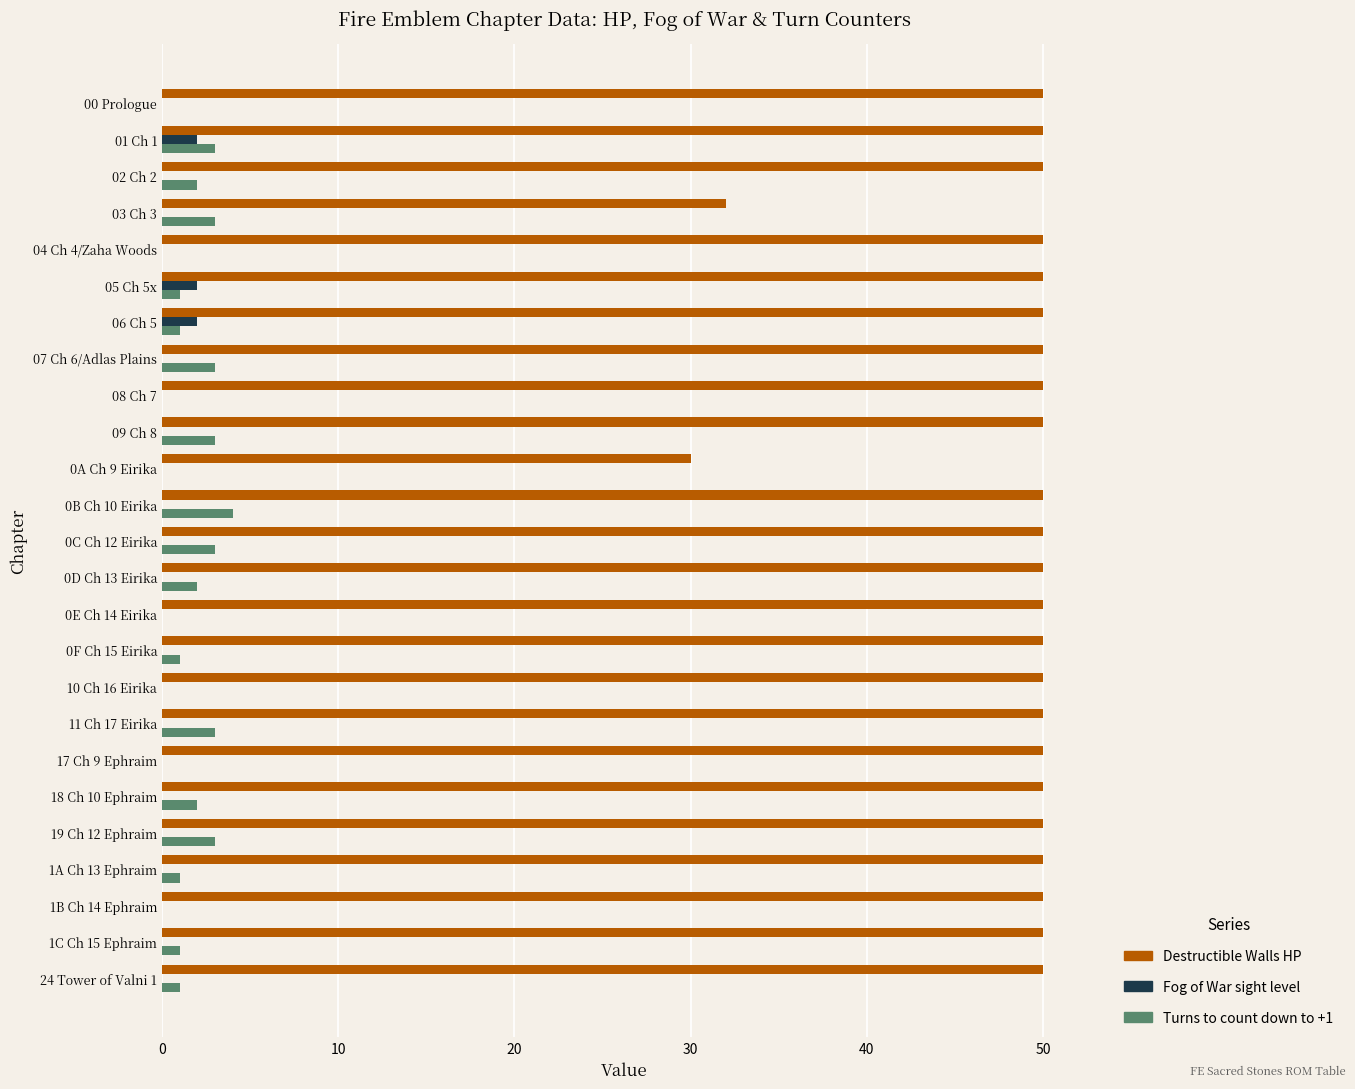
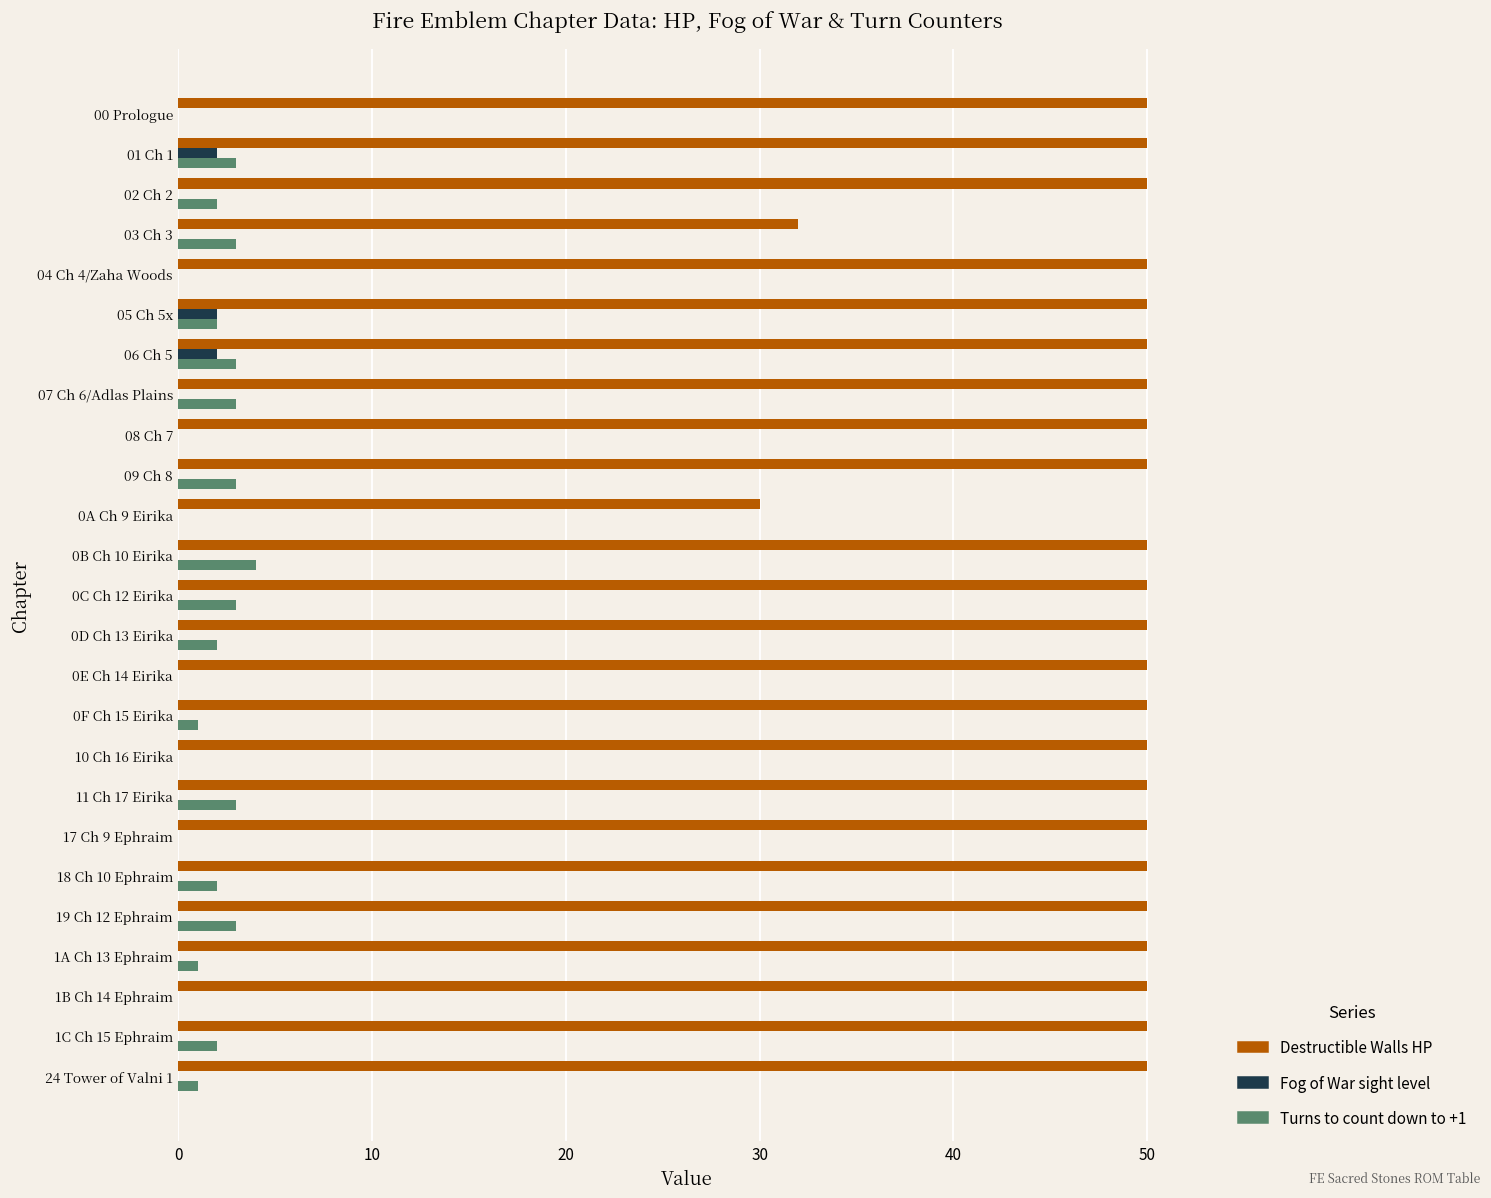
  {
    "Destructible Walls HP": {
      "00 Prologue": 50,
      "01 Ch 1": 50,
      "02 Ch 2": 50,
      "03 Ch 3": 32,
      "04 Ch 4/Zaha Woods": 50,
      "05 Ch 5x": 50,
      "06 Ch 5": 50,
      "07 Ch 6/Adlas Plains": 50,
      "08 Ch 7": 50,
      "09 Ch 8": 50,
      "0A Ch 9 Eirika": 30,
      "0B Ch 10 Eirika": 50,
      "0C Ch 12 Eirika": 50,
      "0D Ch 13 Eirika": 50,
      "0E Ch 14 Eirika": 50,
      "0F Ch 15 Eirika": 50,
      "10 Ch 16 Eirika": 50,
      "11 Ch 17 Eirika": 50,
      "17 Ch 9 Ephraim": 50,
      "18 Ch 10 Ephraim": 50,
      "19 Ch 12 Ephraim": 50,
      "1A Ch 13 Ephraim": 50,
      "1B Ch 14 Ephraim": 50,
      "1C Ch 15 Ephraim": 50,
      "24 Tower of Valni 1": 50
    },
    "Fog of War sight level": {
      "00 Prologue": 0,
      "01 Ch 1": 2,
      "02 Ch 2": 0,
      "03 Ch 3": 0,
      "04 Ch 4/Zaha Woods": 0,
      "05 Ch 5x": 2,
      "06 Ch 5": 2,
      "07 Ch 6/Adlas Plains": 0,
      "08 Ch 7": 0,
      "09 Ch 8": 0,
      "0A Ch 9 Eirika": 0,
      "0B Ch 10 Eirika": 0,
      "0C Ch 12 Eirika": 0,
      "0D Ch 13 Eirika": 0,
      "0E Ch 14 Eirika": 0,
      "0F Ch 15 Eirika": 0,
      "10 Ch 16 Eirika": 0,
      "11 Ch 17 Eirika": 0,
      "17 Ch 9 Ephraim": 0,
      "18 Ch 10 Ephraim": 0,
      "19 Ch 12 Ephraim": 0,
      "1A Ch 13 Ephraim": 0,
      "1B Ch 14 Ephraim": 0,
      "1C Ch 15 Ephraim": 0,
      "24 Tower of Valni 1": 0
    },
    "Turns to count down to +1": {
      "00 Prologue": 0,
      "01 Ch 1": 3,
      "02 Ch 2": 2,
      "03 Ch 3": 3,
      "04 Ch 4/Zaha Woods": 0,
-     "05 Ch 5x": 1,
-     "06 Ch 5": 1,
+     "05 Ch 5x": 2,
+     "06 Ch 5": 3,
      "07 Ch 6/Adlas Plains": 3,
      "08 Ch 7": 0,
      "09 Ch 8": 3,
      "0A Ch 9 Eirika": 0,
      "0B Ch 10 Eirika": 4,
      "0C Ch 12 Eirika": 3,
      "0D Ch 13 Eirika": 2,
      "0E Ch 14 Eirika": 0,
      "0F Ch 15 Eirika": 1,
      "10 Ch 16 Eirika": 0,
      "11 Ch 17 Eirika": 3,
      "17 Ch 9 Ephraim": 0,
      "18 Ch 10 Ephraim": 2,
      "19 Ch 12 Ephraim": 3,
      "1A Ch 13 Ephraim": 1,
      "1B Ch 14 Ephraim": 0,
-     "1C Ch 15 Ephraim": 1,
+     "1C Ch 15 Ephraim": 2,
      "24 Tower of Valni 1": 1
    }
  }
